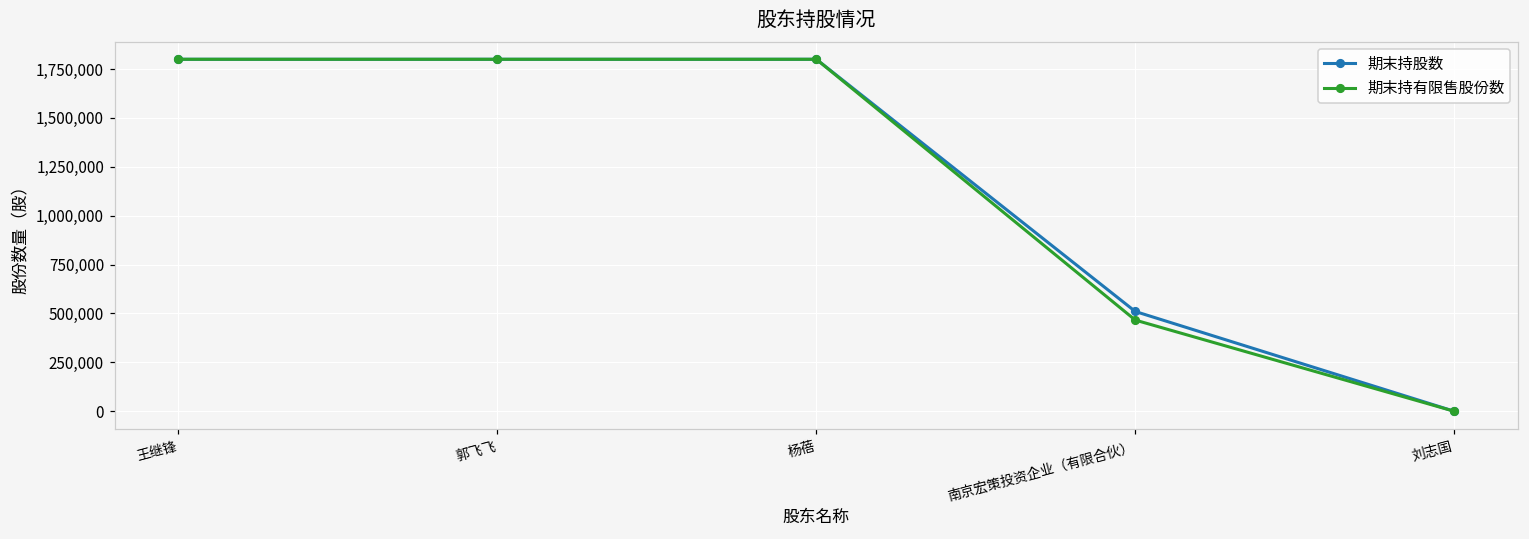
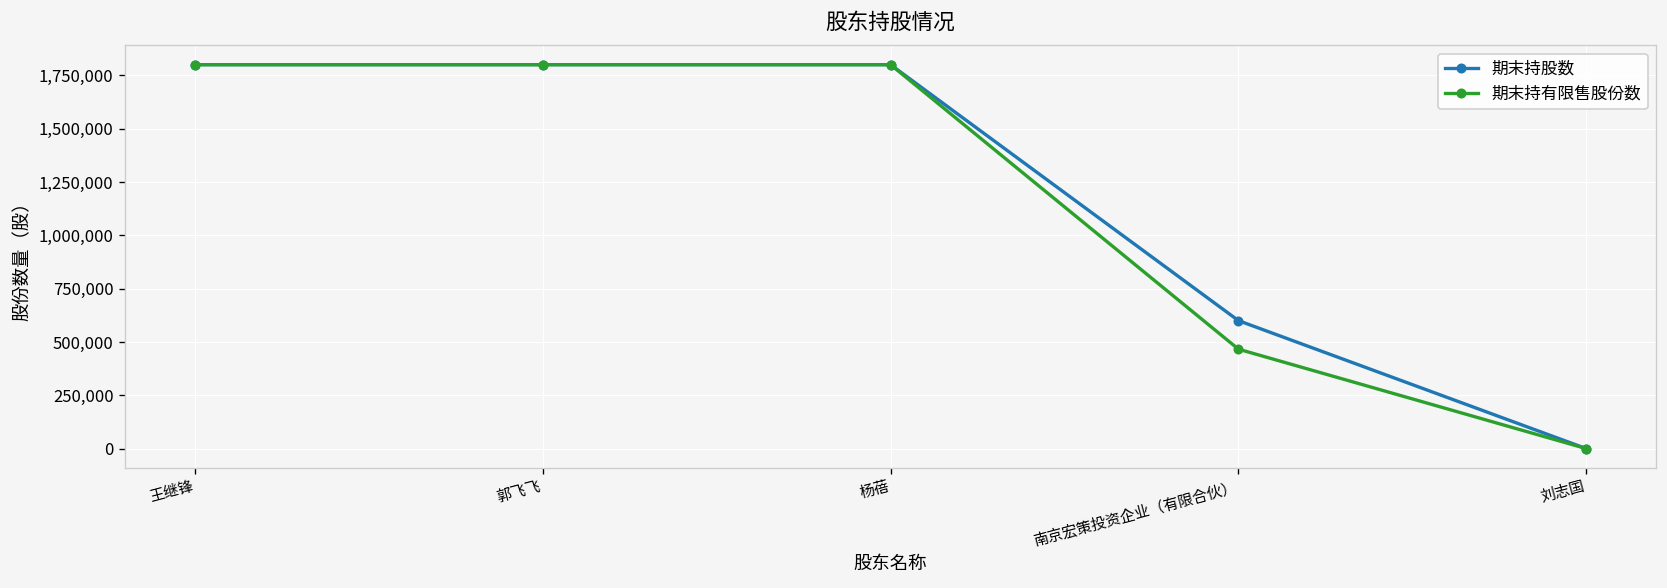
  {
    "期末持股数": {
-     "南京宏策投资企业（有限合伙）": "510,000"
+     "南京宏策投资企业（有限合伙）": "600,000"
    },
    "期末持有限售股份数": {
      "南京宏策投资企业（有限合伙）": "470,000"
    }
  }
